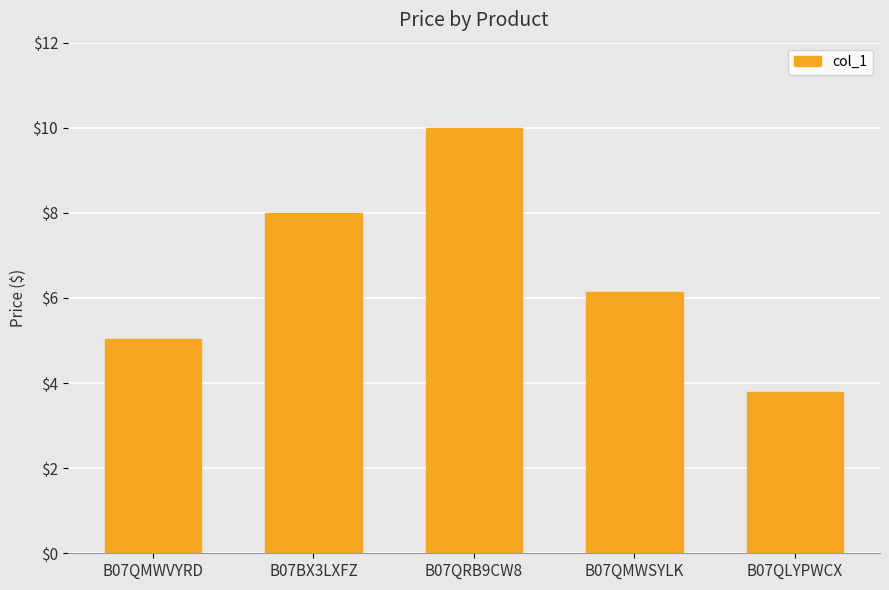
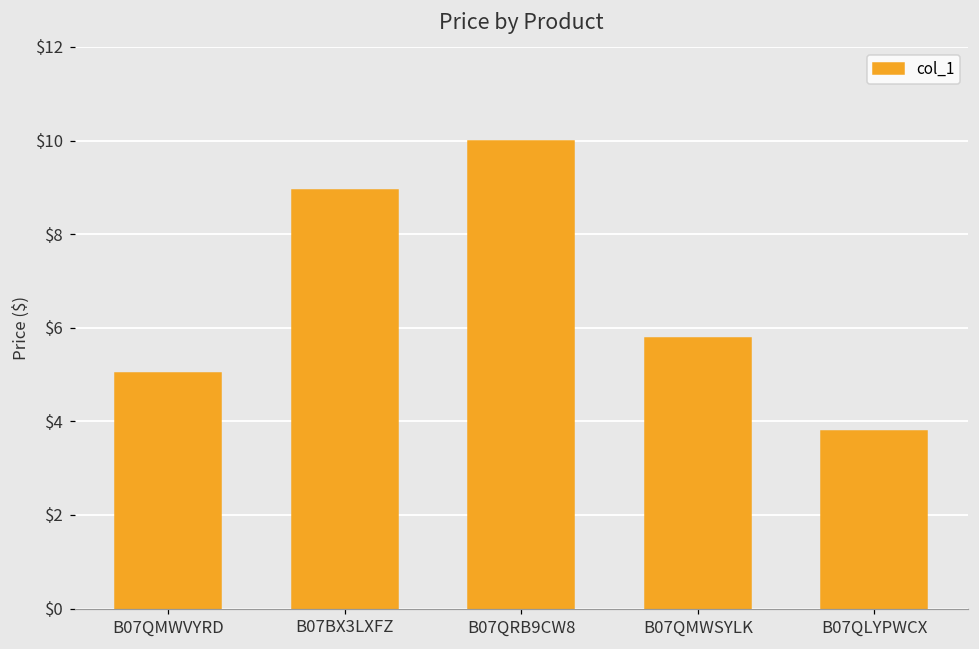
  {
    "B07QMWVYRD": "$5.0",
-   "B07BX3LXFZ": "$8.0",
+   "B07BX3LXFZ": "$9.0",
    "B07QRB9CW8": "$10.0",
-   "B07QMWSYLK": "$6.2",
+   "B07QMWSYLK": "$5.8",
    "B07QLYPWCX": "$3.8"
  }
